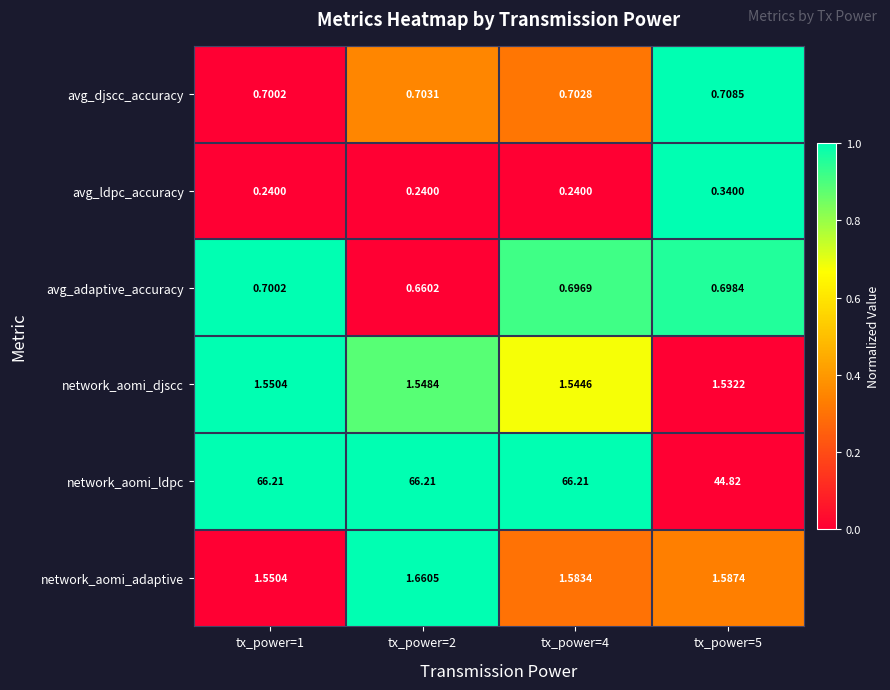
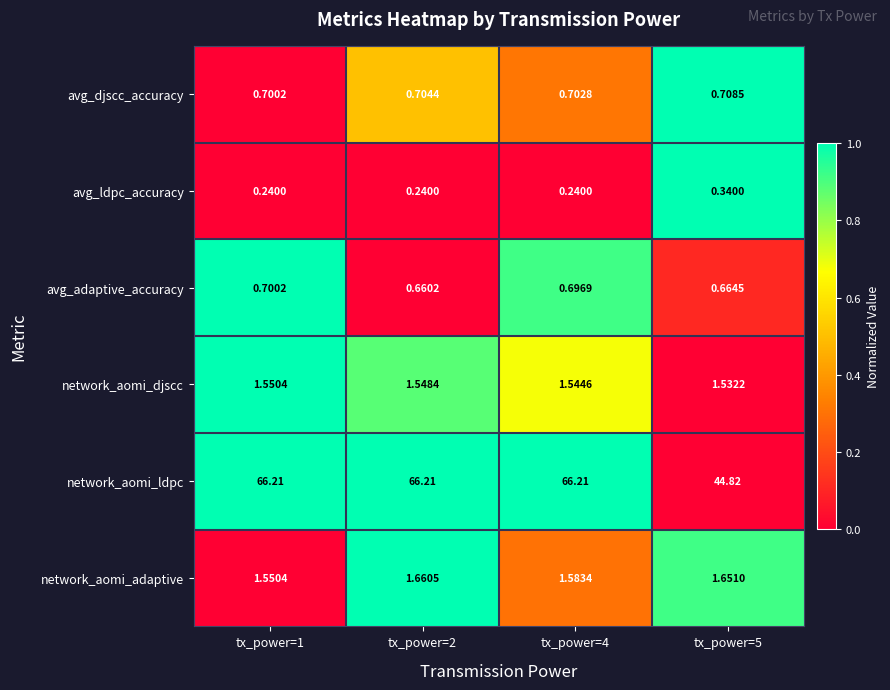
  {
    "avg_djscc_accuracy": {
      "tx_power=1": 0.7002,
-     "tx_power=2": 0.7031,
+     "tx_power=2": 0.7044,
      "tx_power=4": 0.7028,
      "tx_power=5": 0.7085
    },
    "avg_ldpc_accuracy": {
      "tx_power=1": 0.2400,
      "tx_power=2": 0.2400,
      "tx_power=4": 0.2400,
      "tx_power=5": 0.3400
    },
    "avg_adaptive_accuracy": {
      "tx_power=1": 0.7002,
      "tx_power=2": 0.6602,
      "tx_power=4": 0.6969,
-     "tx_power=5": 0.6984
+     "tx_power=5": 0.6645
    },
    "network_aomi_djscc": {
      "tx_power=1": 1.5504,
      "tx_power=2": 1.5484,
      "tx_power=4": 1.5446,
      "tx_power=5": 1.5322
    },
    "network_aomi_ldpc": {
      "tx_power=1": 66.21,
      "tx_power=2": 66.21,
      "tx_power=4": 66.21,
      "tx_power=5": 44.82
    },
    "network_aomi_adaptive": {
      "tx_power=1": 1.5504,
      "tx_power=2": 1.6605,
      "tx_power=4": 1.5834,
-     "tx_power=5": 1.5874
+     "tx_power=5": 1.6510
    }
  }
